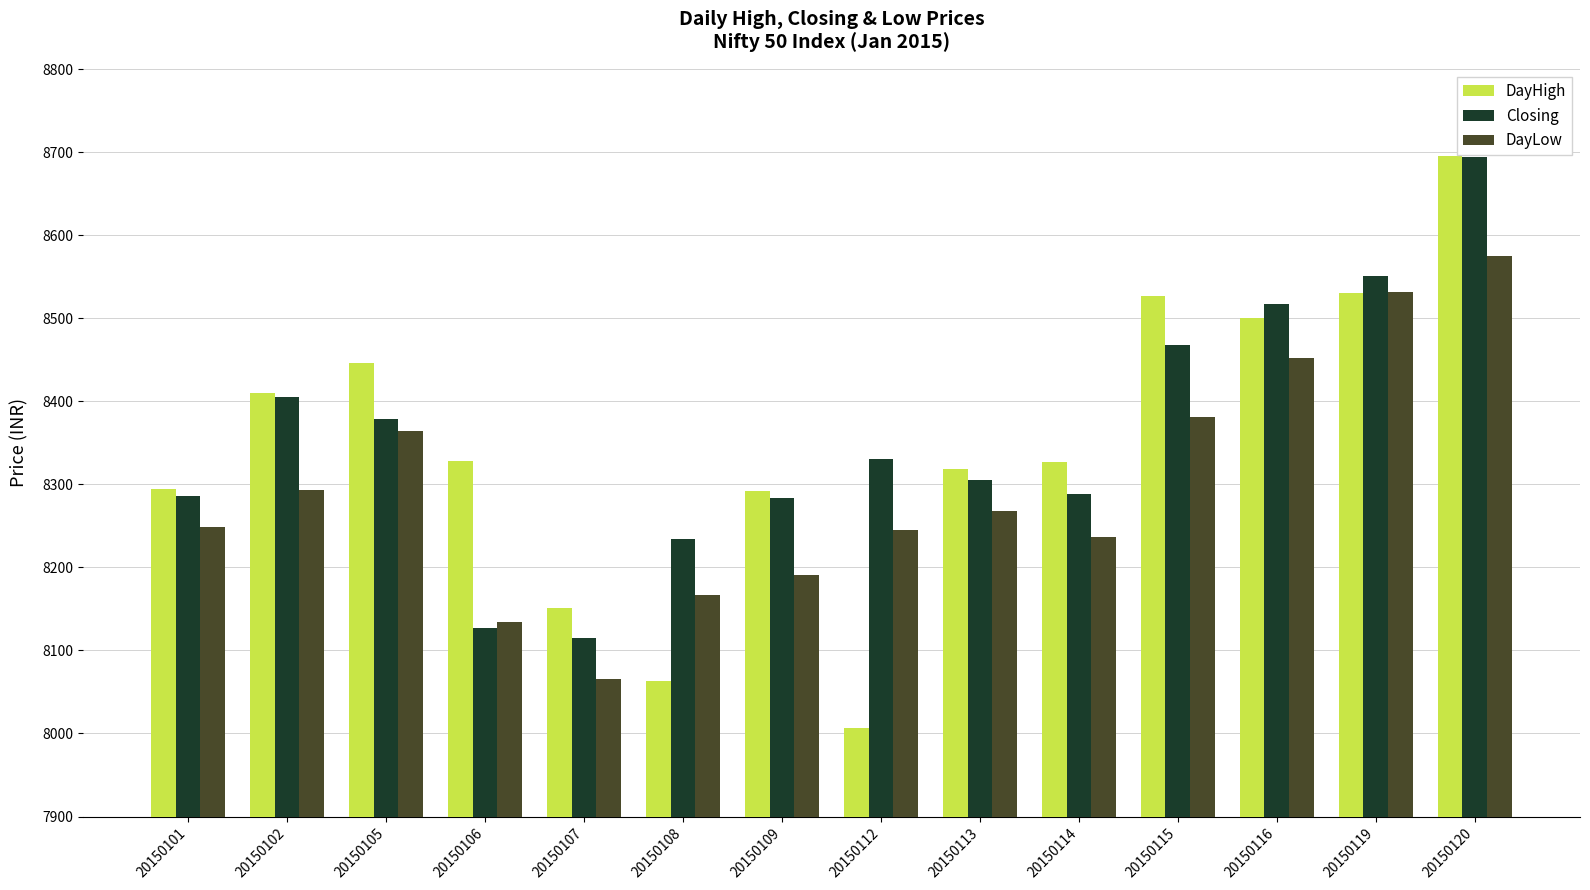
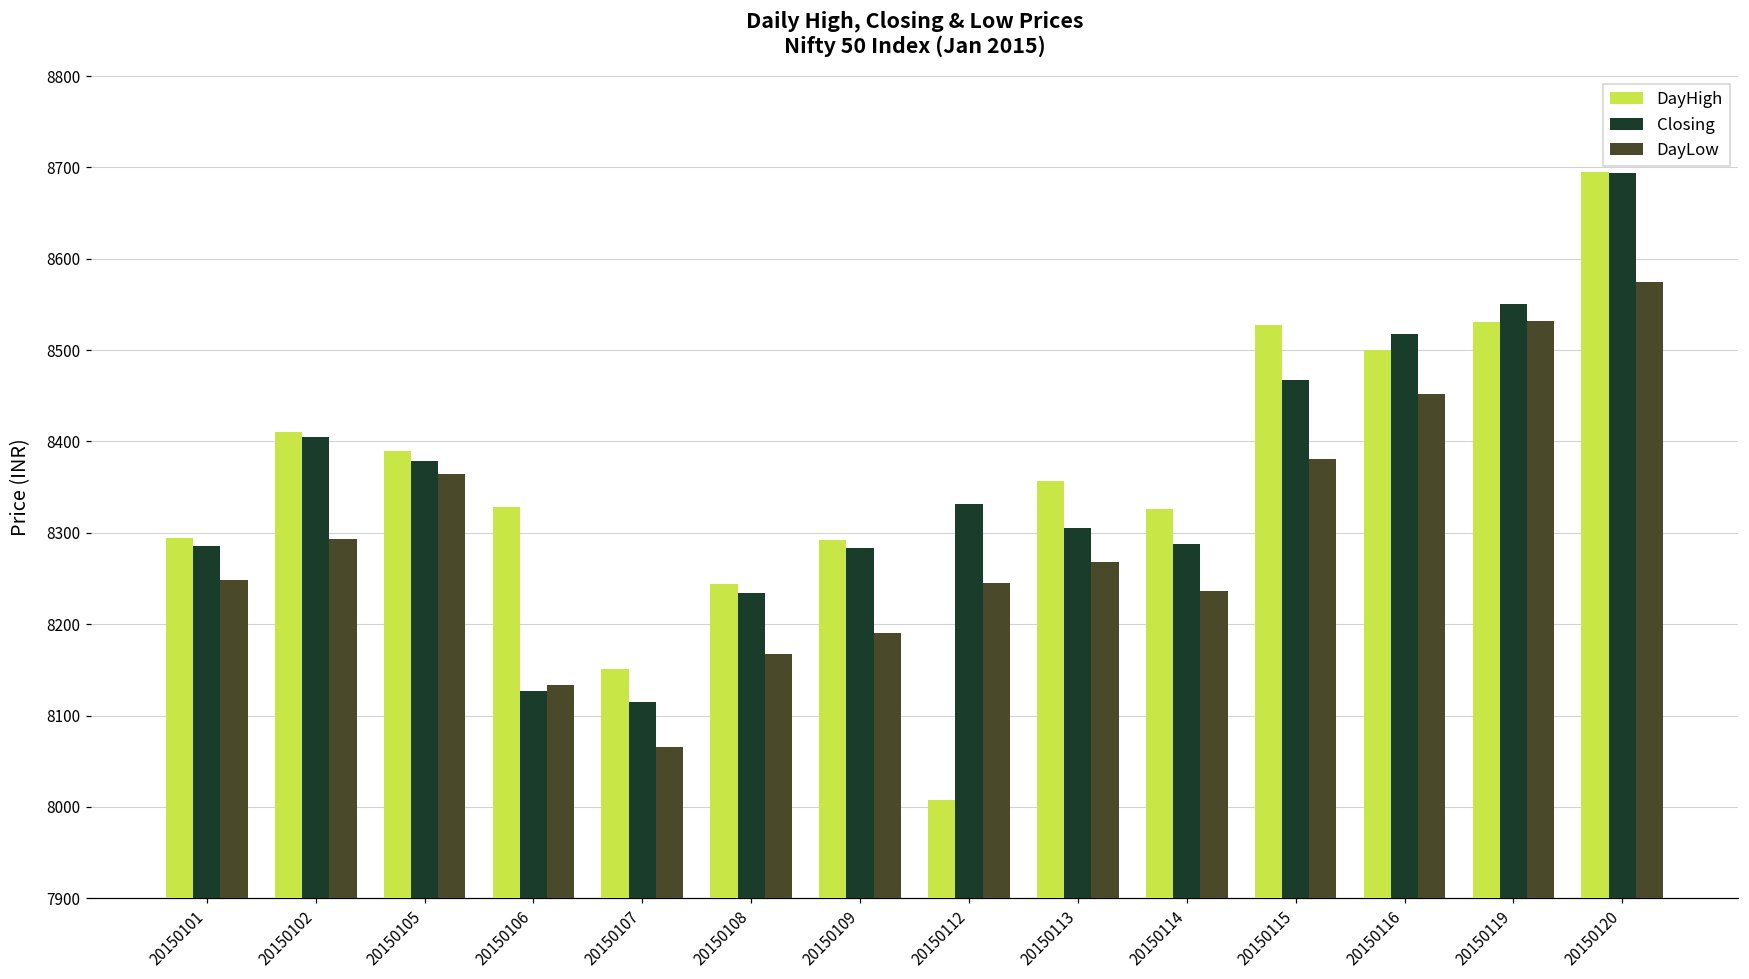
  {
    "DayHigh": {
      "20150101": 8290,
      "20150102": 8410,
-     "20150105": 8450,
+     "20150105": 8390,
      "20150106": 8330,
      "20150107": 8150,
-     "20150108": 8060,
+     "20150108": 8240,
      "20150109": 8290,
      "20150112": 8010,
-     "20150113": 8320,
+     "20150113": 8360,
      "20150114": 8330,
      "20150115": 8530,
      "20150116": 8500,
      "20150119": 8530,
      "20150120": 8700
    }
  }
